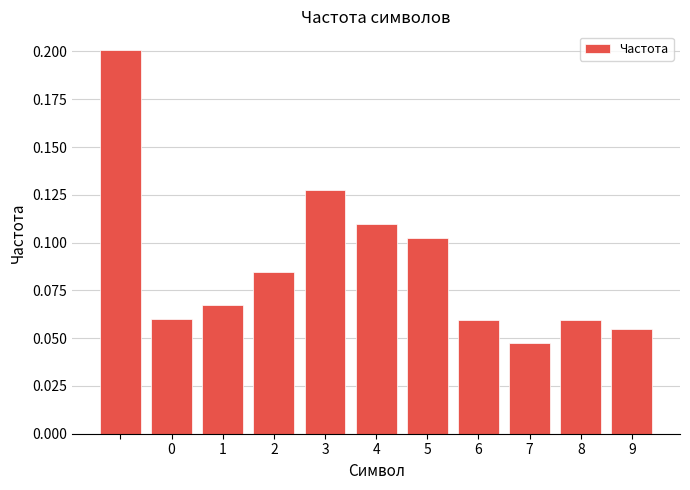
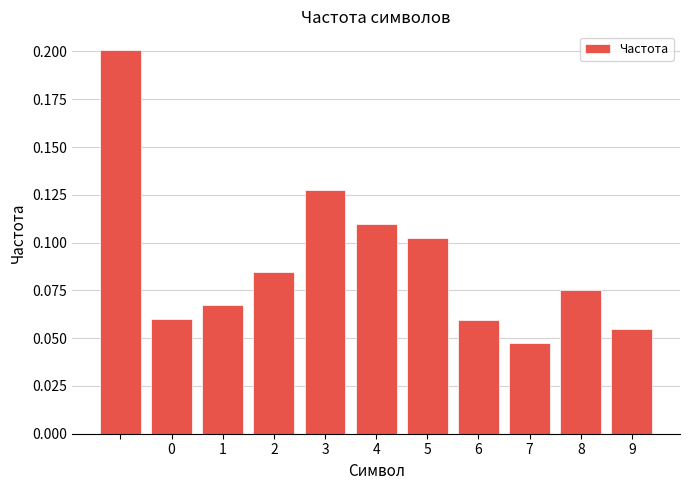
  {
    "0": 0.060,
    "1": 0.067,
    "2": 0.084,
    "3": 0.128,
    "4": 0.110,
    "5": 0.102,
    "6": 0.059,
    "7": 0.048,
-   "8": 0.059,
+   "8": 0.075,
    "9": 0.055
  }
